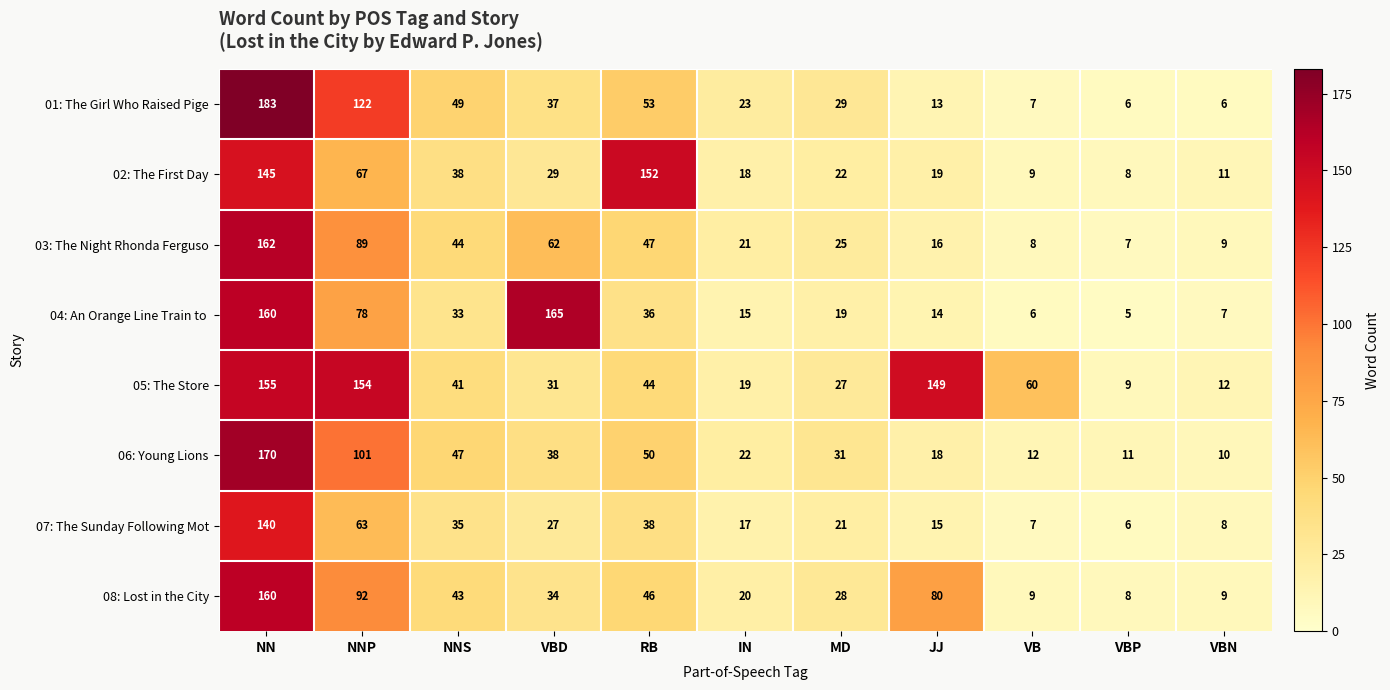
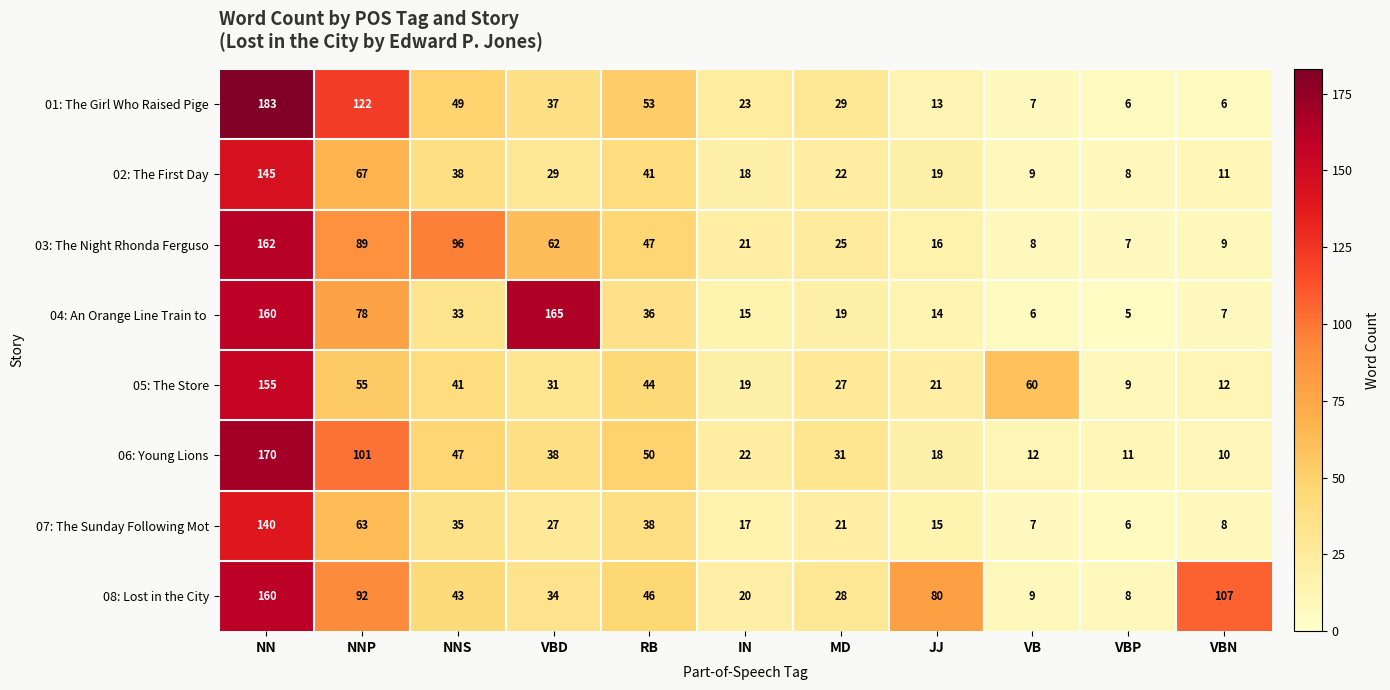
  {
    "01: The Girl Who Raised Pige": {
      "NN": 183,
      "NNP": 122,
      "NNS": 49,
      "VBD": 37,
      "RB": 53,
      "IN": 23,
      "MD": 29,
      "JJ": 13,
      "VB": 7,
      "VBP": 6,
      "VBN": 6
    },
    "02: The First Day": {
      "NN": 145,
      "NNP": 67,
      "NNS": 38,
      "VBD": 29,
-     "RB": 152,
+     "RB": 41,
      "IN": 18,
      "MD": 22,
      "JJ": 19,
      "VB": 9,
      "VBP": 8,
      "VBN": 11
    },
    "03: The Night Rhonda Ferguso": {
      "NN": 162,
      "NNP": 89,
-     "NNS": 44,
+     "NNS": 96,
      "VBD": 62,
      "RB": 47,
      "IN": 21,
      "MD": 25,
      "JJ": 16,
      "VB": 8,
      "VBP": 7,
      "VBN": 9
    },
    "04: An Orange Line Train to": {
      "NN": 160,
      "NNP": 78,
      "NNS": 33,
      "VBD": 165,
      "RB": 36,
      "IN": 15,
      "MD": 19,
      "JJ": 14,
      "VB": 6,
      "VBP": 5,
      "VBN": 7
    },
    "05: The Store": {
      "NN": 155,
-     "NNP": 154,
+     "NNP": 55,
      "NNS": 41,
      "VBD": 31,
      "RB": 44,
      "IN": 19,
      "MD": 27,
-     "JJ": 149,
+     "JJ": 21,
      "VB": 60,
      "VBP": 9,
      "VBN": 12
    },
    "06: Young Lions": {
      "NN": 170,
      "NNP": 101,
      "NNS": 47,
      "VBD": 38,
      "RB": 50,
      "IN": 22,
      "MD": 31,
      "JJ": 18,
      "VB": 12,
      "VBP": 11,
      "VBN": 10
    },
    "07: The Sunday Following Mot": {
      "NN": 140,
      "NNP": 63,
      "NNS": 35,
      "VBD": 27,
      "RB": 38,
      "IN": 17,
      "MD": 21,
      "JJ": 15,
      "VB": 7,
      "VBP": 6,
      "VBN": 8
    },
    "08: Lost in the City": {
      "NN": 160,
      "NNP": 92,
      "NNS": 43,
      "VBD": 34,
      "RB": 46,
      "IN": 20,
      "MD": 28,
      "JJ": 80,
      "VB": 9,
      "VBP": 8,
-     "VBN": 9
+     "VBN": 107
    }
  }
